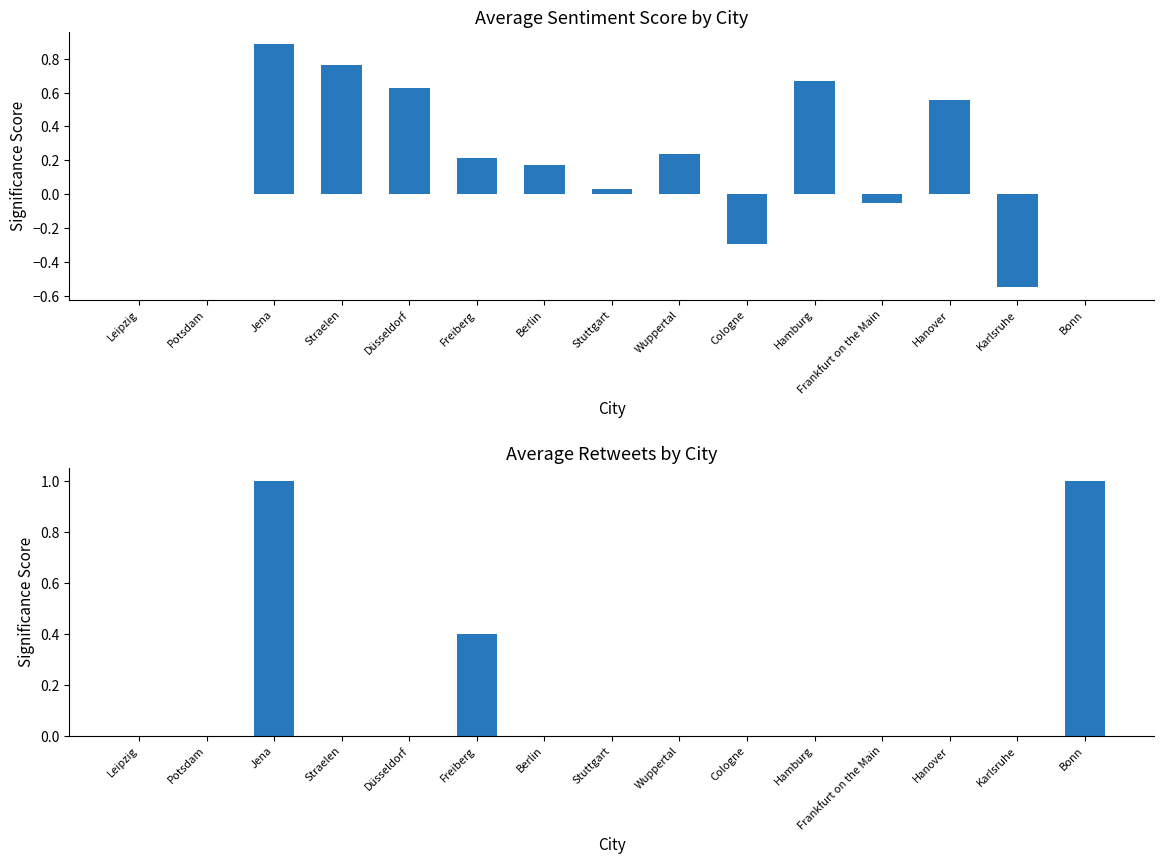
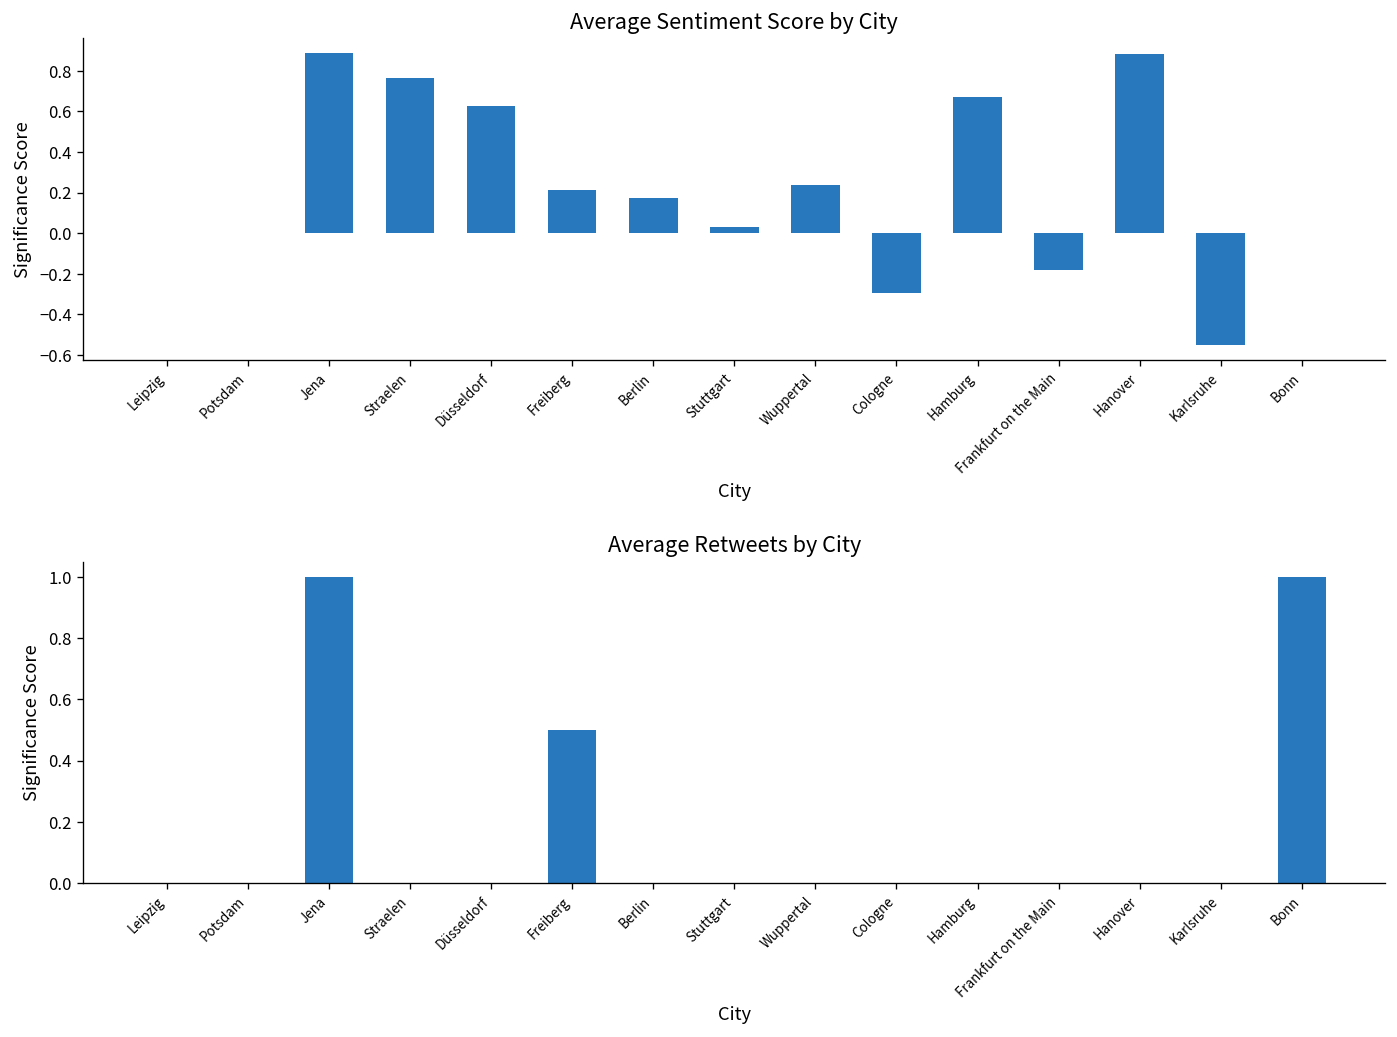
  {
    "Average Sentiment Score by City": {
      "Leipzig": 0.00,
      "Potsdam": 0.00,
      "Jena": 0.89,
      "Straelen": 0.76,
      "Düsseldorf": 0.63,
      "Freiberg": 0.21,
      "Berlin": 0.17,
      "Stuttgart": 0.03,
      "Wuppertal": 0.24,
      "Cologne": -0.29,
      "Hamburg": 0.67,
-     "Frankfurt on the Main": -0.05,
-     "Hanover": 0.56,
+     "Frankfurt on the Main": -0.18,
+     "Hanover": 0.88,
      "Karlsruhe": -0.55,
      "Bonn": 0.00
    },
    "Average Retweets by City": {
      "Leipzig": 0.0,
      "Potsdam": 0.0,
      "Jena": 1.0,
      "Straelen": 0.0,
      "Düsseldorf": 0.0,
-     "Freiberg": 0.4,
+     "Freiberg": 0.5,
      "Berlin": 0.0,
      "Stuttgart": 0.0,
      "Wuppertal": 0.0,
      "Cologne": 0.0,
      "Hamburg": 0.0,
      "Frankfurt on the Main": 0.0,
      "Hanover": 0.0,
      "Karlsruhe": 0.0,
      "Bonn": 1.0
    }
  }
